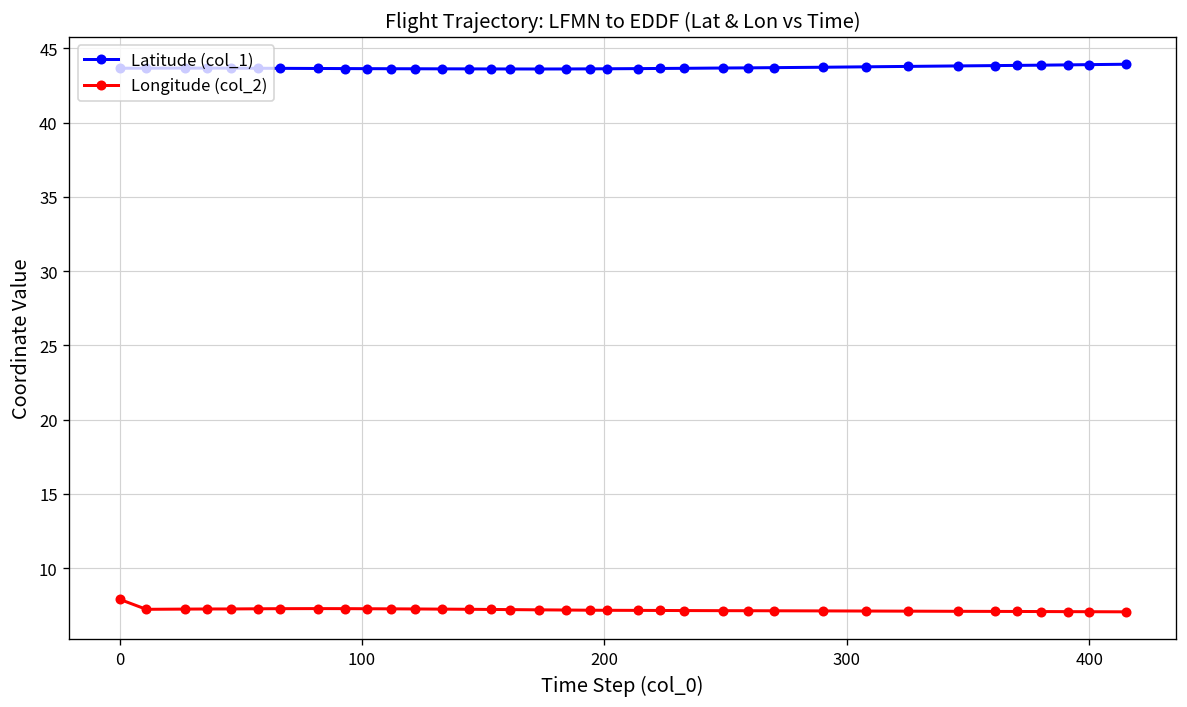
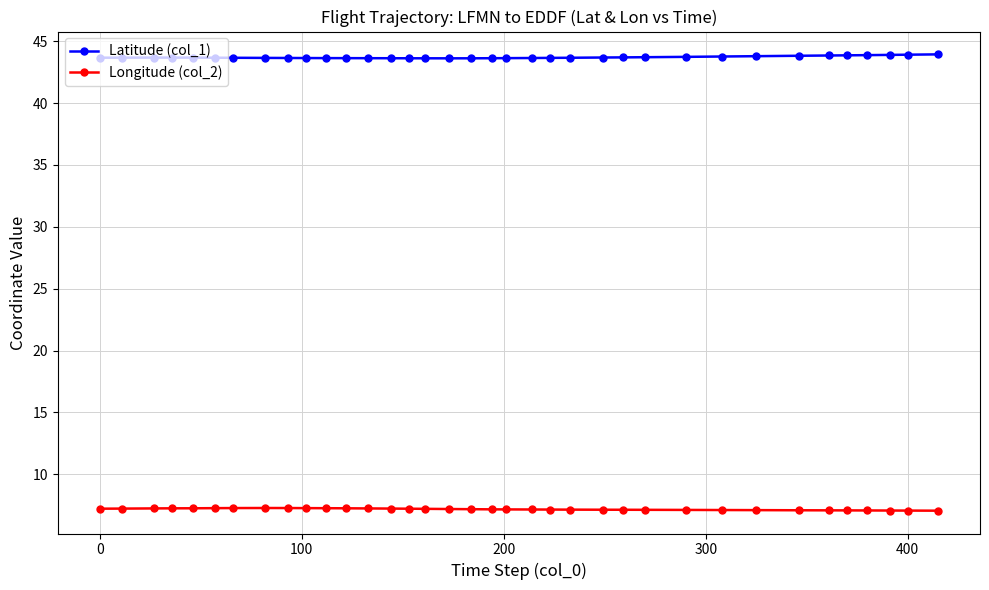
  {
    "Latitude (col_1)": {
      "400": 43.9
    },
    "Longitude (col_2)": {
-     "0": 7.9,
+     "0": 7.2,
      "400": 7.1
    }
  }
